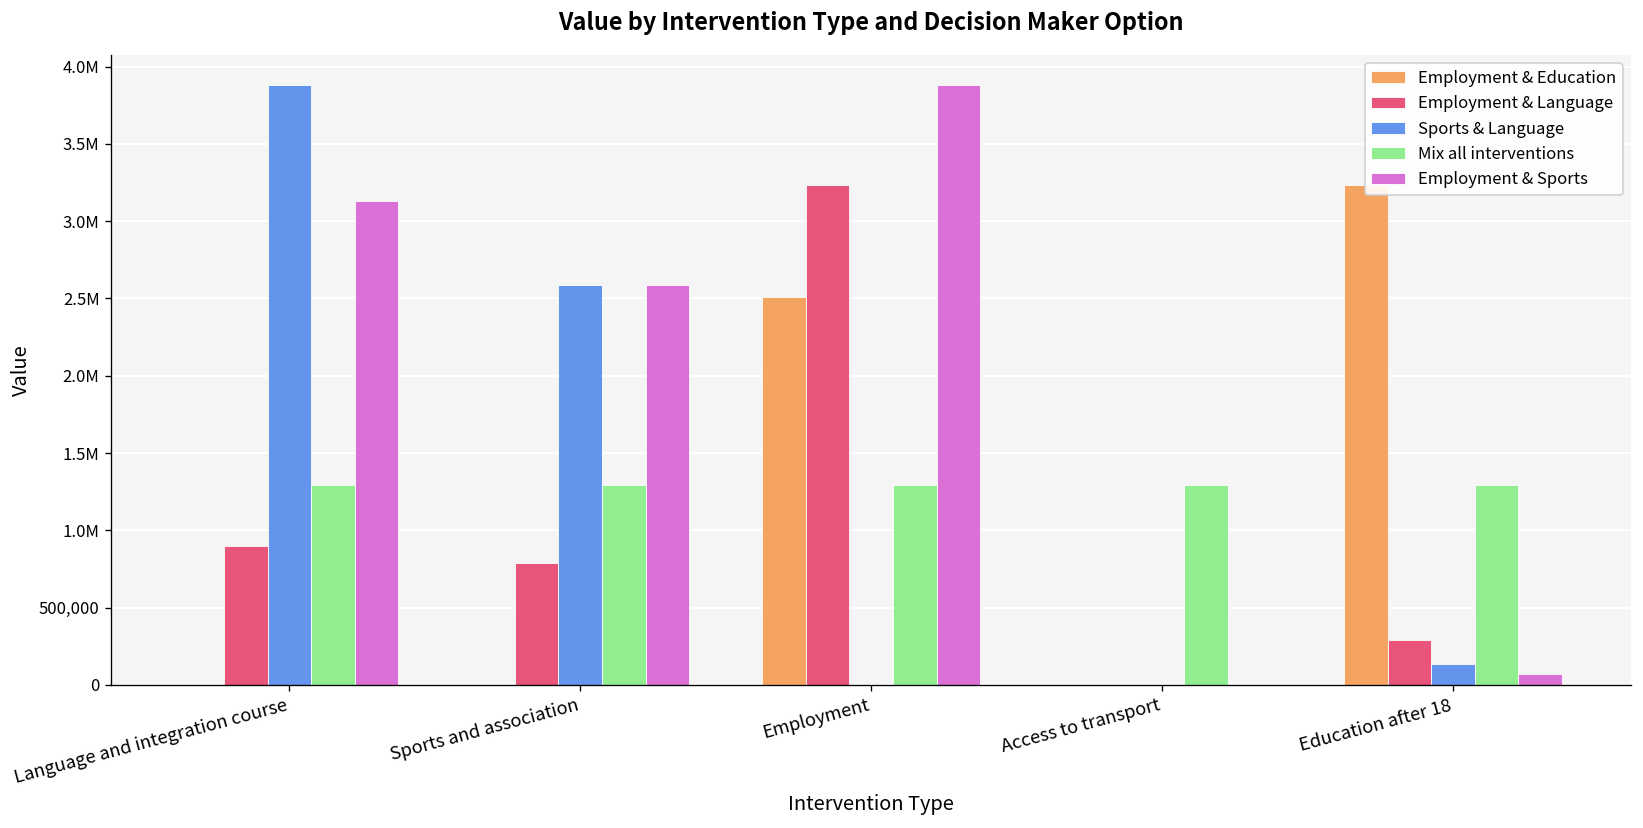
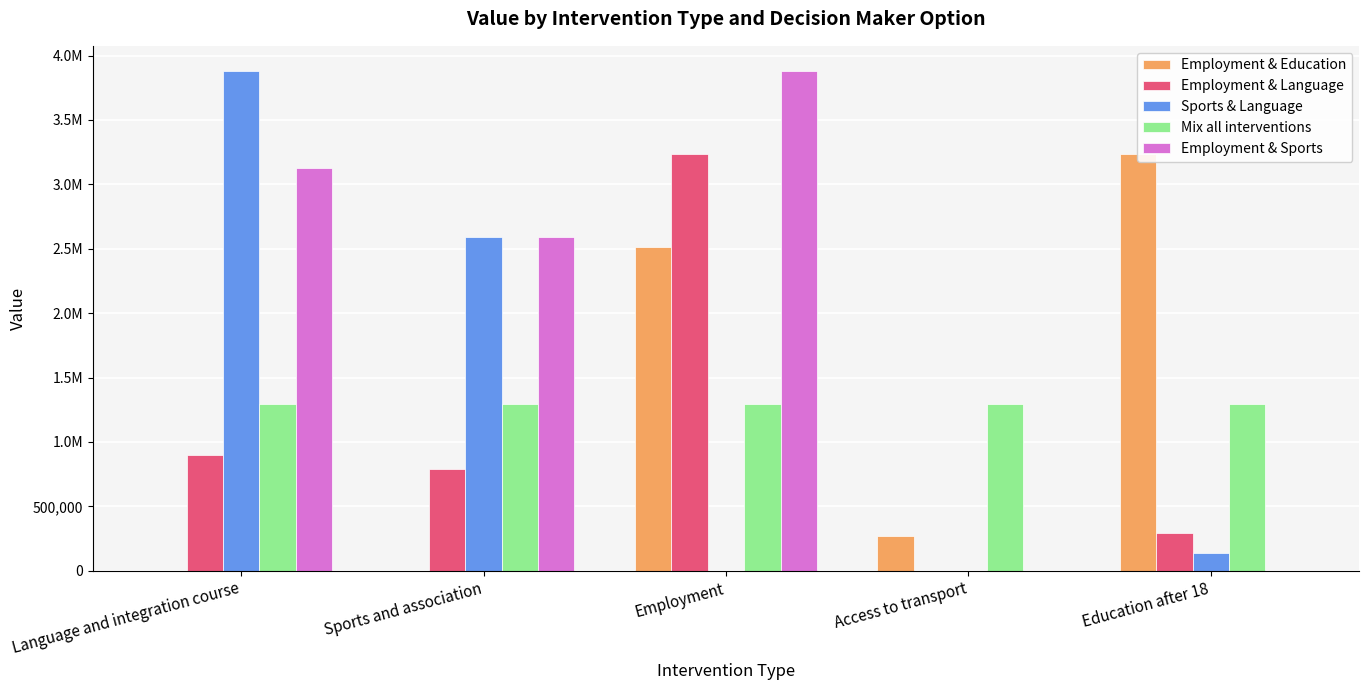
  {
    "Employment & Education": {
      "Language and integration course": "0",
      "Sports and association": "0",
      "Employment": "2,510,000",
-     "Access to transport": "0"
+     "Access to transport": "270,000"
    },
    "Employment & Language": {
      "Language and integration course": "900,000",
      "Sports and association": "790,000",
      "Employment": "3,230,000",
      "Access to transport": "0",
      "Education after 18": "290,000"
    },
    "Sports & Language": {
      "Language and integration course": "3,880,000",
      "Sports and association": "2,590,000",
      "Employment": "0",
      "Access to transport": "0",
      "Education after 18": "140,000"
    },
    "Mix all interventions": {
      "Language and integration course": "1,290,000",
      "Sports and association": "1,290,000",
      "Employment": "1,290,000",
      "Access to transport": "1,290,000",
      "Education after 18": "1,290,000"
    },
    "Employment & Sports": {
      "Language and integration course": "3,130,000",
      "Sports and association": "2,590,000",
      "Employment": "3,880,000",
      "Access to transport": "0",
-     "Education after 18": "70,000"
+     "Education after 18": "0"
    }
  }
